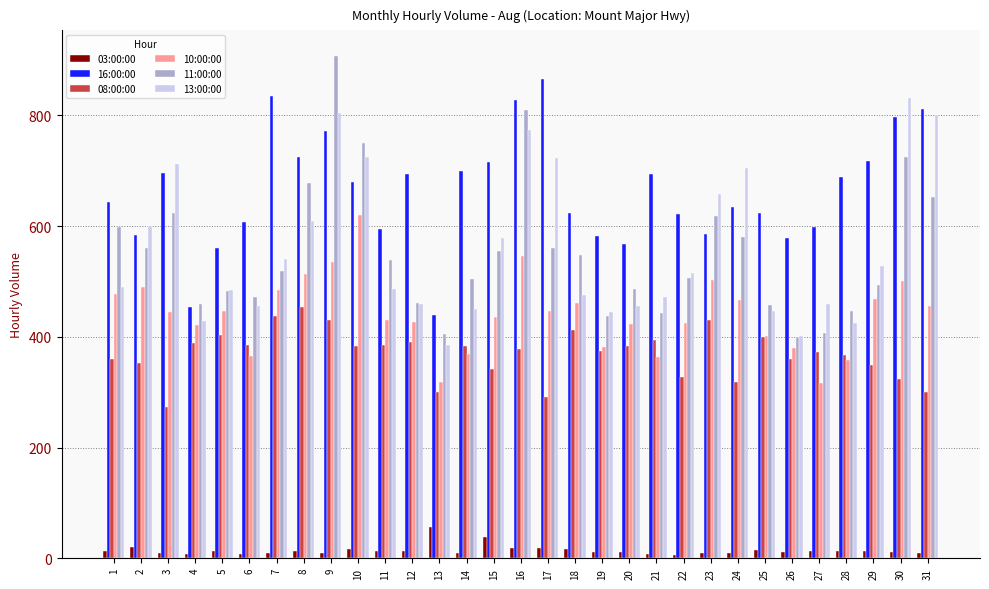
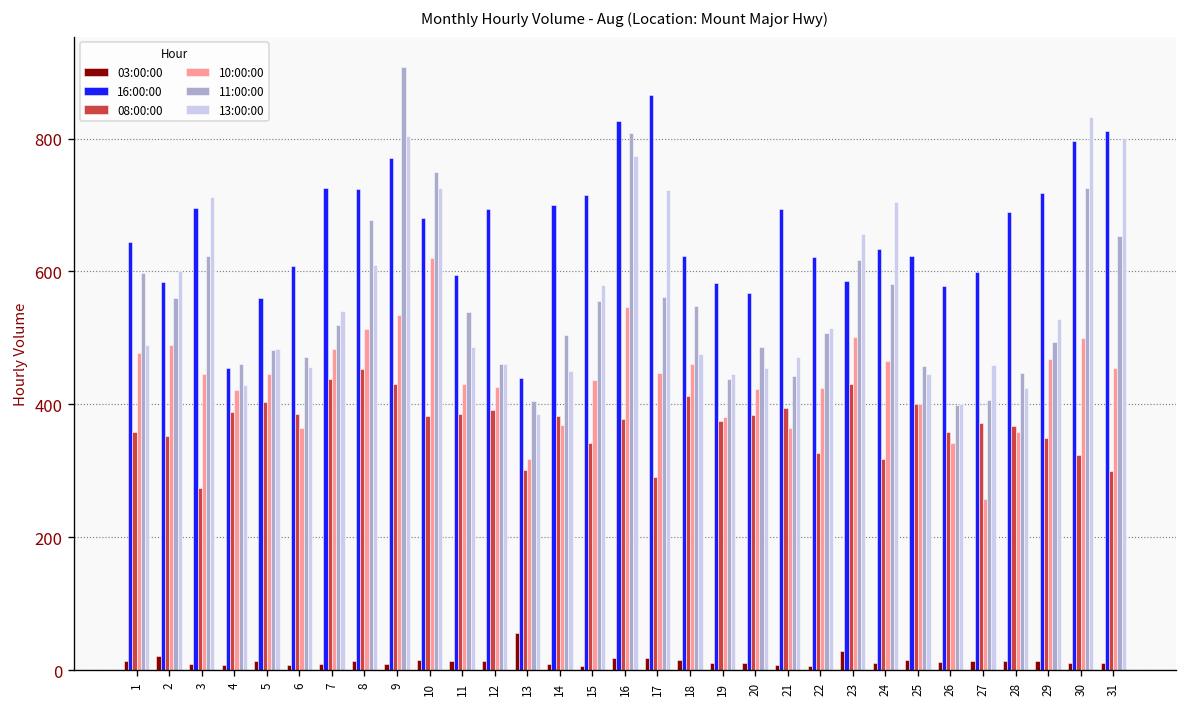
  {
    "03:00:00": {
      "1": 10,
      "2": 20,
      "3": 10,
      "4": 10,
      "5": 10,
      "6": 10,
      "7": 10,
      "8": 10,
      "9": 10,
      "10": 20,
      "11": 10,
      "12": 10,
      "13": 60,
      "14": 10,
-     "15": 40,
+     "15": 10,
      "16": 20,
      "17": 20,
      "18": 20,
      "19": 10,
      "20": 10,
      "21": 10,
      "22": 10,
-     "23": 10,
+     "23": 30,
      "24": 10,
      "25": 20,
      "26": 10,
      "27": 10,
      "28": 10,
      "29": 10,
      "30": 10,
      "31": 10
    },
    "16:00:00": {
      "1": 640,
      "2": 580,
      "3": 700,
      "4": 450,
      "5": 560,
      "6": 610,
-     "7": 840,
+     "7": 730,
      "8": 720,
      "9": 770,
      "10": 680,
      "11": 600,
      "12": 690,
      "13": 440,
      "14": 700,
      "15": 720,
      "16": 830,
      "17": 870,
      "18": 620,
      "19": 580,
      "20": 570,
      "21": 690,
      "22": 620,
      "23": 590,
      "24": 630,
      "25": 620,
      "26": 580,
      "27": 600,
      "28": 690,
      "29": 720,
      "30": 800,
      "31": 810
    },
    "08:00:00": {
      "1": 360,
      "2": 350,
      "3": 270,
      "4": 390,
      "5": 400,
      "6": 390,
      "7": 440,
      "8": 450,
      "9": 430,
      "10": 380,
      "11": 390,
      "12": 390,
      "13": 300,
      "14": 380,
      "15": 340,
      "16": 380,
      "17": 290,
      "18": 410,
      "19": 380,
      "20": 380,
      "21": 400,
      "22": 330,
      "23": 430,
      "24": 320,
      "25": 400,
      "26": 360,
      "27": 370,
      "28": 370,
      "29": 350,
      "30": 320,
      "31": 300
    },
    "10:00:00": {
      "1": 480,
      "2": 490,
      "3": 450,
      "4": 420,
      "5": 450,
      "6": 370,
      "7": 480,
      "8": 510,
      "9": 540,
      "10": 620,
      "11": 430,
      "12": 430,
      "13": 320,
      "14": 370,
      "15": 440,
      "16": 550,
      "17": 450,
      "18": 460,
      "19": 380,
      "20": 420,
      "21": 360,
      "22": 430,
      "23": 500,
      "24": 470,
      "25": 400,
-     "26": 380,
-     "27": 320,
+     "26": 340,
+     "27": 260,
      "28": 360,
      "29": 470,
      "30": 500,
      "31": 460
    }
  }
